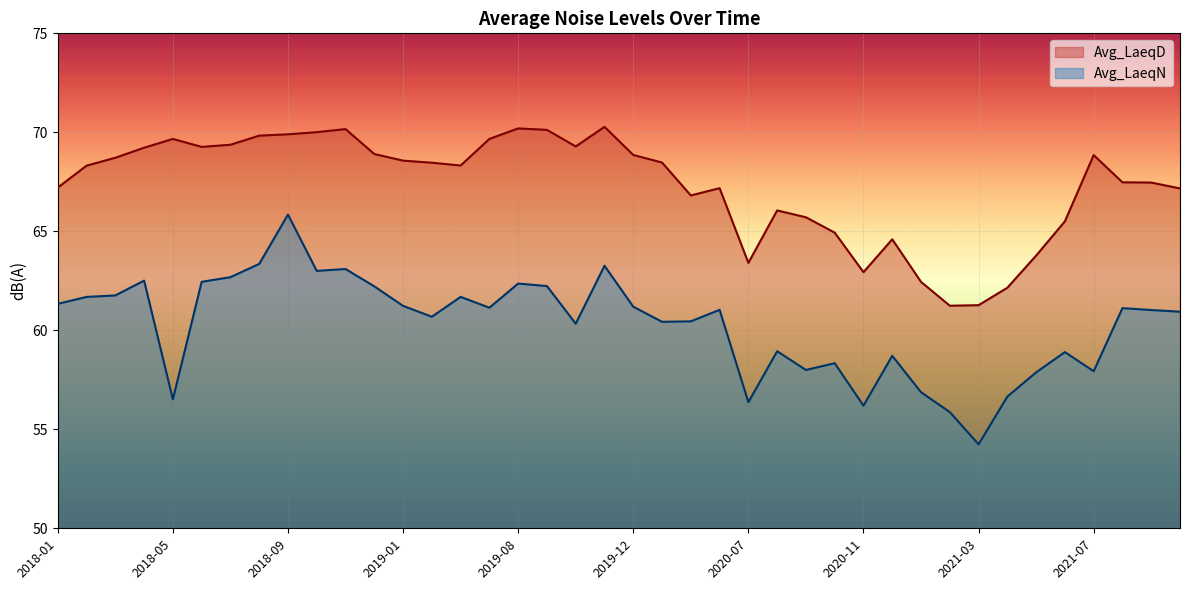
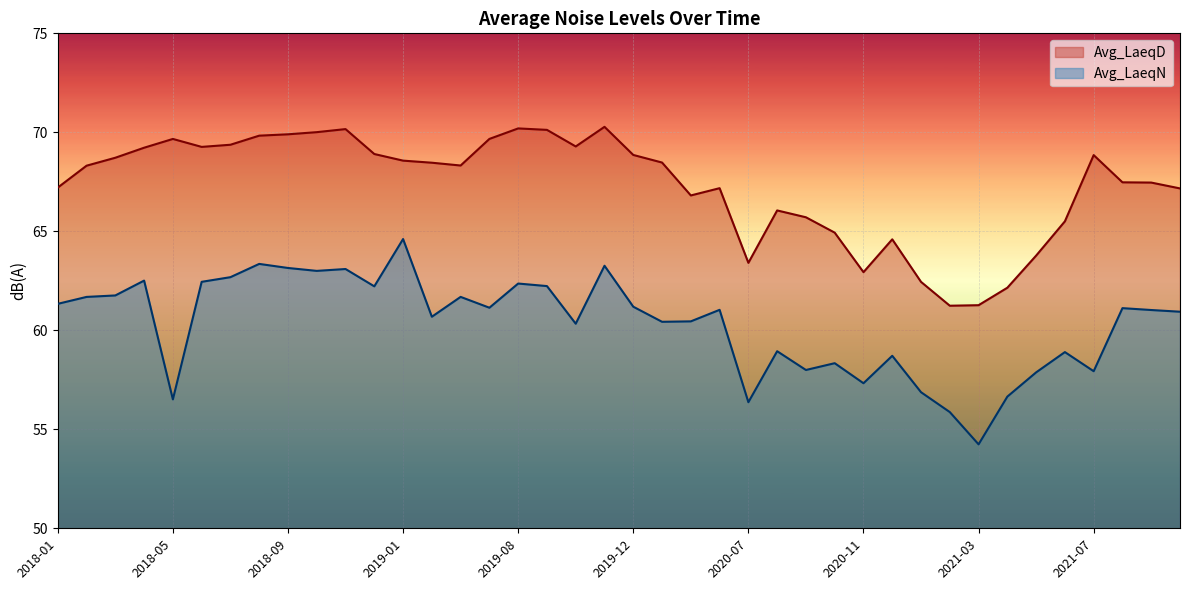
  {
    "Avg_LaeqD": {
      "2018-01": 67.2,
      "2018-05": 69.7,
      "2018-09": 69.9,
      "2019-01": 68.6,
      "2019-08": 70.2,
      "2019-12": 68.9,
      "2020-07": 63.4,
      "2020-11": 62.9,
      "2021-03": 61.3,
      "2021-07": 68.8
    },
    "Avg_LaeqN": {
      "2018-01": 61.3,
      "2018-05": 56.5,
-     "2018-09": 65.8,
-     "2019-01": 61.2,
+     "2018-09": 63.1,
+     "2019-01": 64.6,
      "2019-08": 62.4,
      "2019-12": 61.2,
      "2020-07": 56.4,
-     "2020-11": 56.2,
+     "2020-11": 57.3,
      "2021-03": 54.2,
      "2021-07": 57.9
    }
  }
